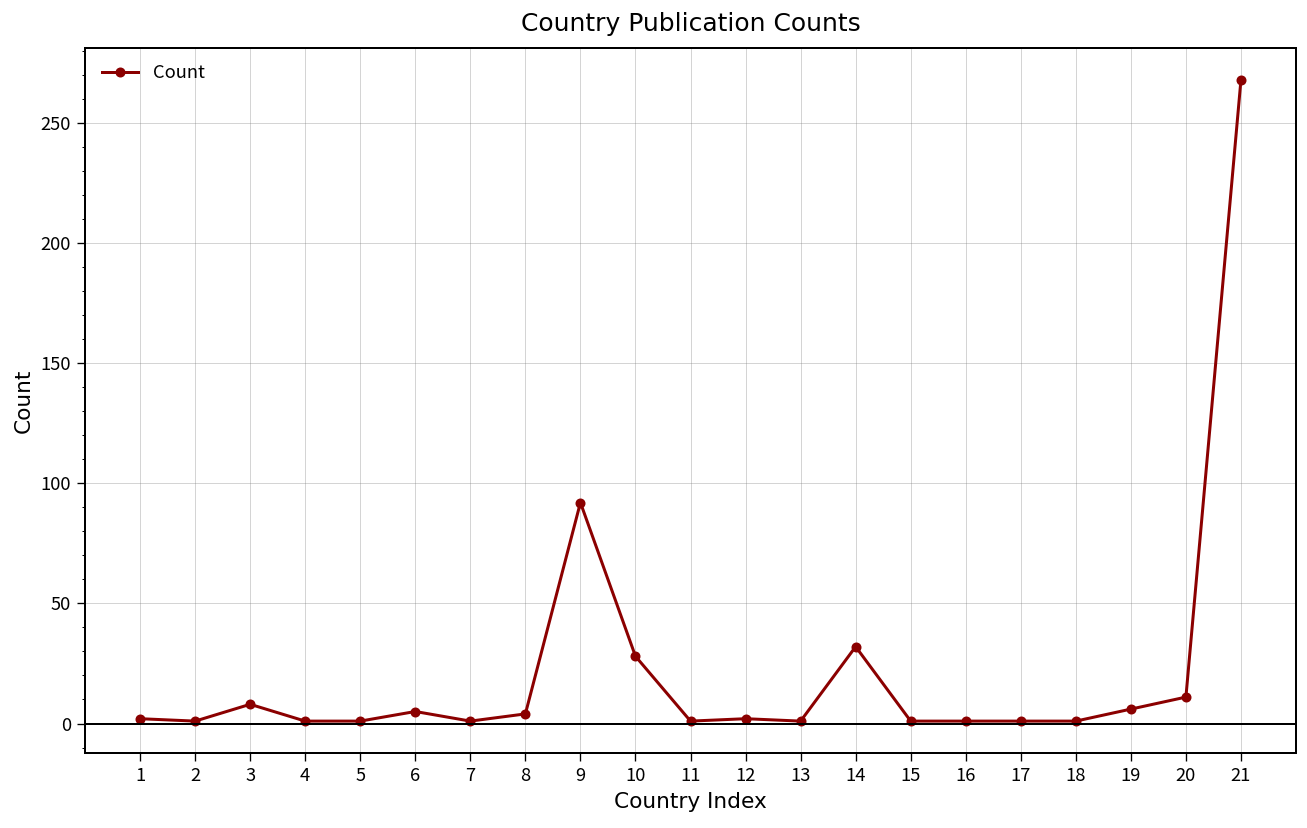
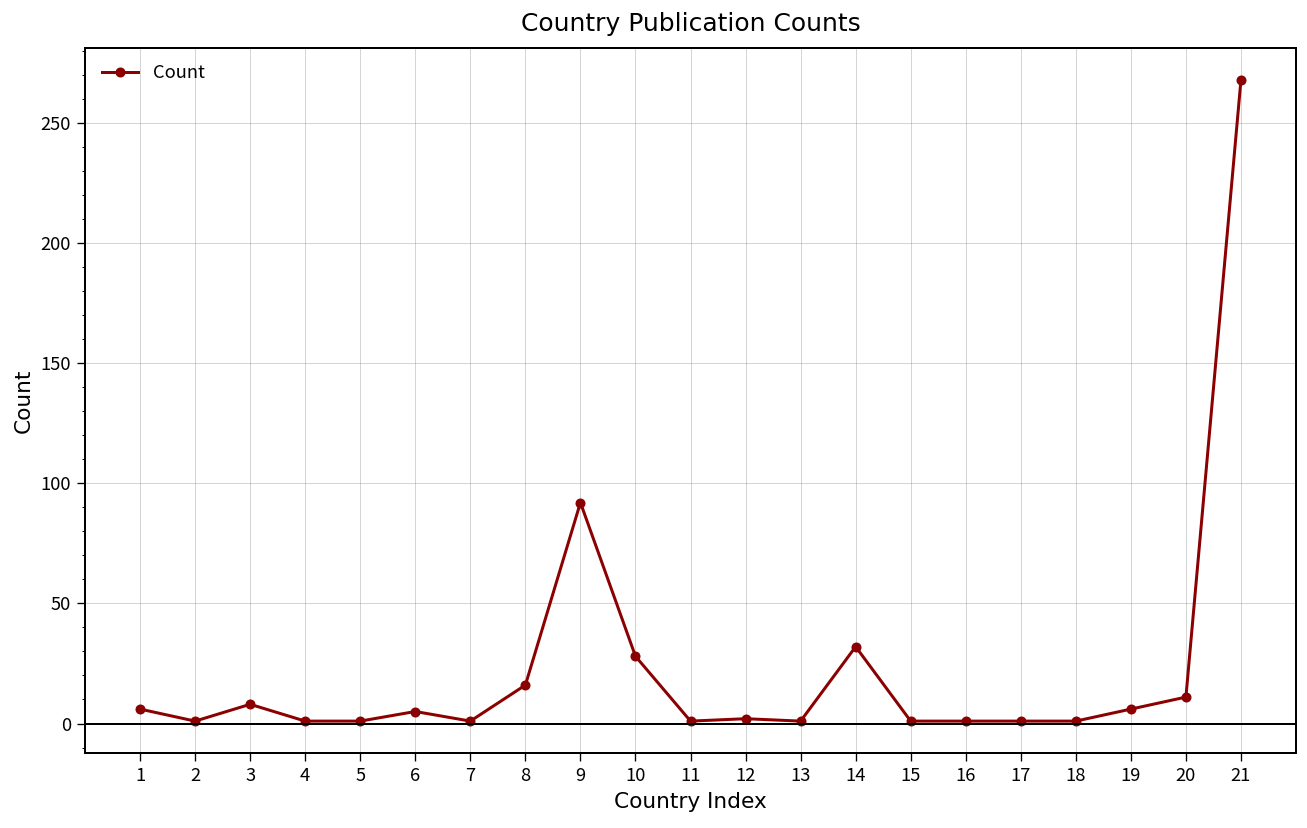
  {
-   "1": 2,
+   "1": 6,
    "2": 1,
    "3": 8,
    "4": 1,
    "5": 1,
    "6": 5,
    "7": 1,
-   "8": 4,
+   "8": 16,
    "9": 92,
    "10": 28,
    "11": 1,
    "12": 2,
    "13": 1,
    "14": 32,
    "15": 1,
    "16": 1,
    "17": 1,
    "18": 1,
    "19": 6,
    "20": 11,
    "21": 268
  }
